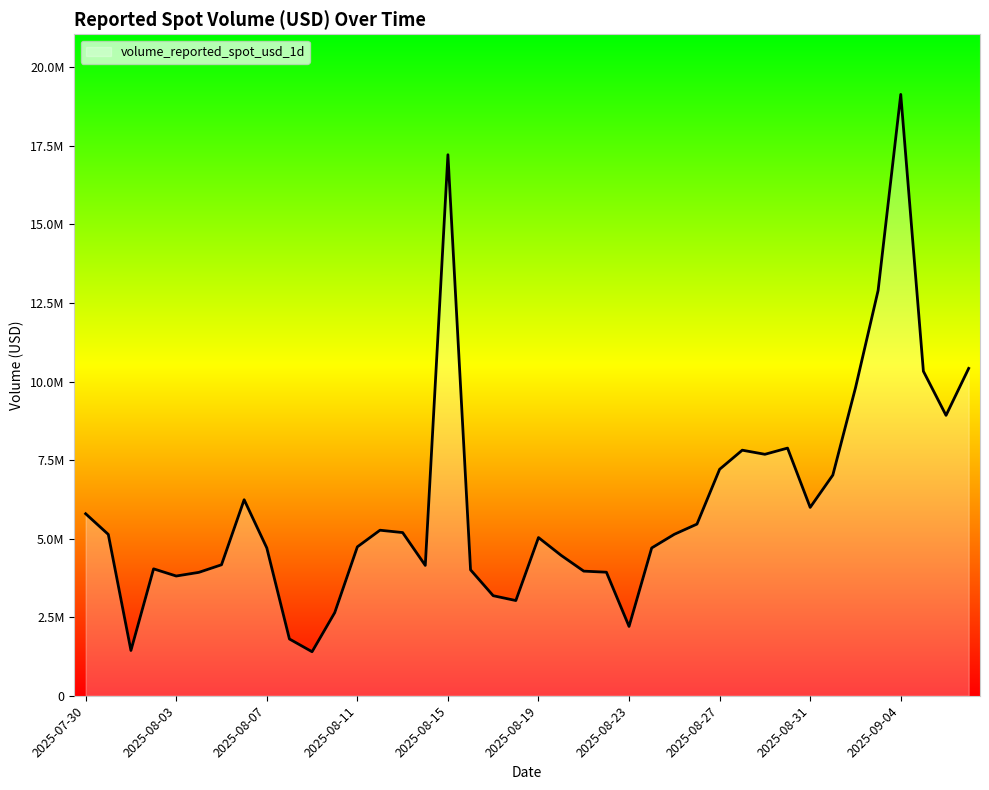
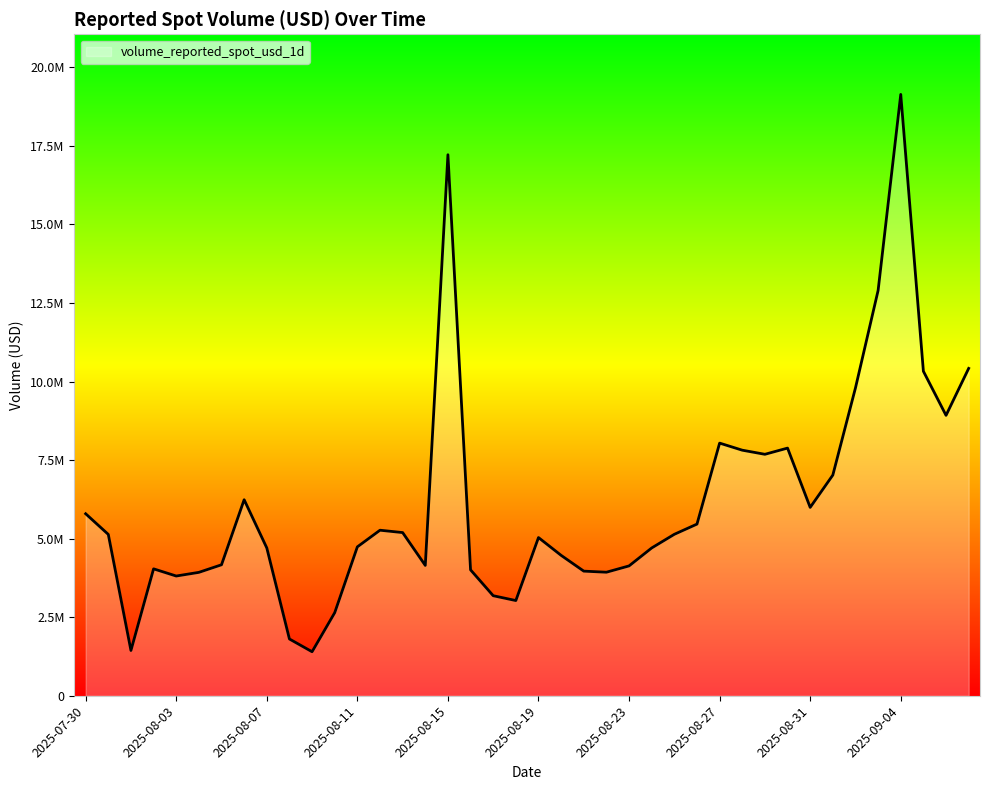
  {
    "2025-07-30": 5800000,
    "2025-08-03": 3800000,
    "2025-08-07": 4700000,
    "2025-08-11": 4700000,
    "2025-08-15": 17200000,
    "2025-08-19": 5000000,
-   "2025-08-23": 2200000,
-   "2025-08-27": 7200000,
+   "2025-08-23": 4100000,
+   "2025-08-27": 8000000,
    "2025-08-31": 6000000,
    "2025-09-04": 19100000
  }
